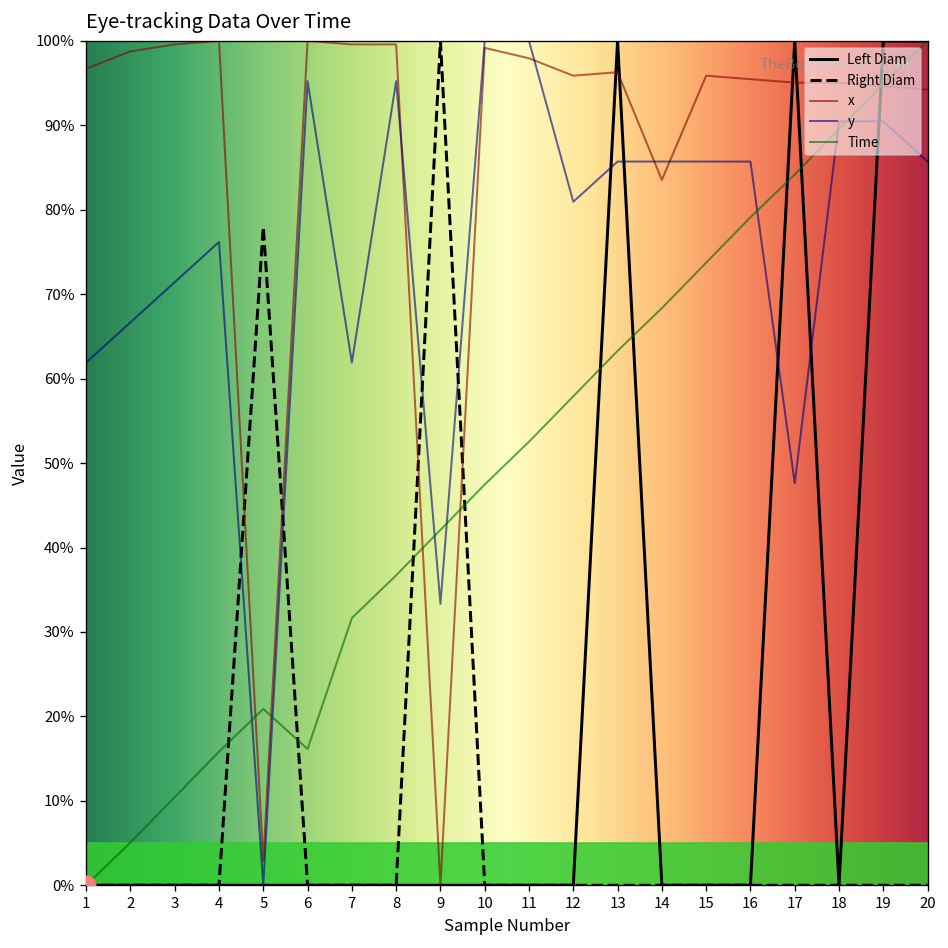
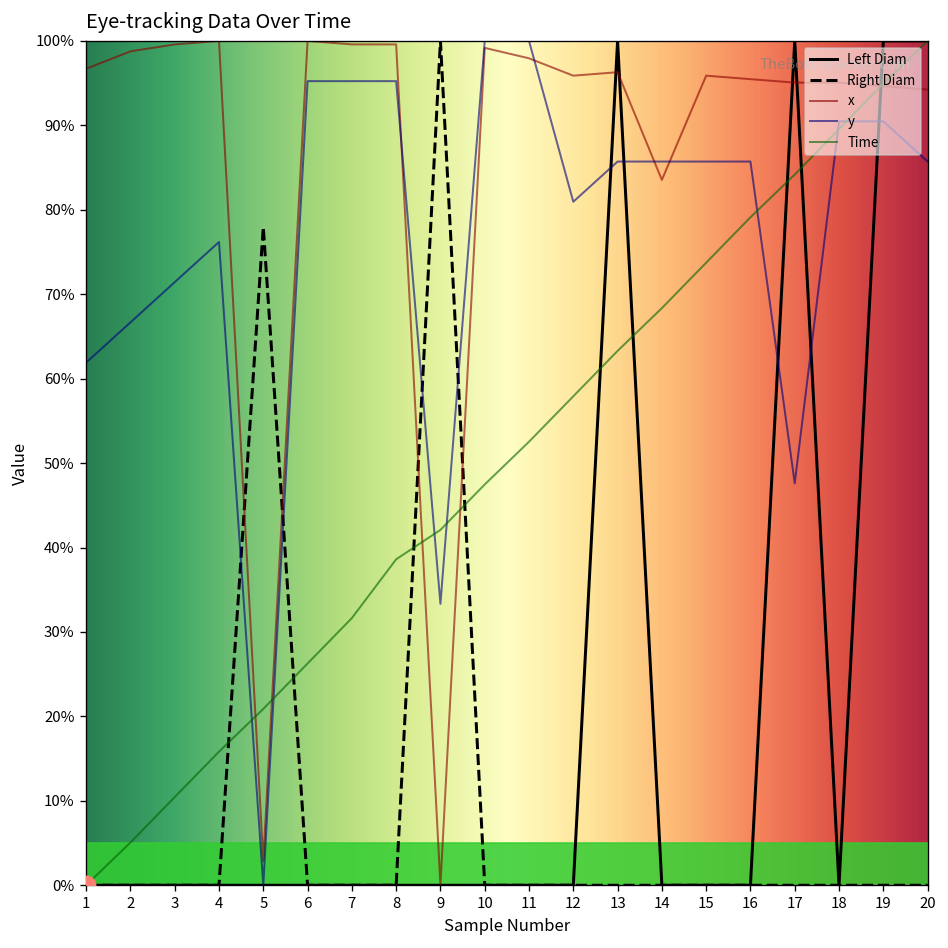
  {
    "x": {
      "1": "97%",
      "2": "99%",
      "3": "100%",
      "7": "100%",
      "8": "100%",
      "10": "99%",
      "11": "98%",
      "12": "96%",
      "13": "96%",
      "14": "84%",
      "15": "96%",
      "16": "95%",
      "17": "95%",
      "20": "94%"
    },
    "y": {
      "1": "62%",
      "2": "67%",
      "3": "71%",
      "4": "76%",
      "6": "95%",
-     "7": "62%",
+     "7": "95%",
      "8": "95%",
      "9": "33%",
      "12": "81%",
      "13": "86%",
      "14": "86%",
      "15": "86%",
      "16": "86%",
      "17": "48%",
      "20": "86%"
    },
    "Time": {
      "2": "5%",
      "3": "10%",
      "4": "16%",
      "5": "21%",
-     "6": "16%",
+     "6": "26%",
      "7": "32%",
-     "8": "37%",
+     "8": "39%",
      "9": "42%",
      "10": "47%",
      "11": "53%",
      "12": "58%",
      "13": "63%",
      "14": "68%",
      "15": "74%",
      "16": "79%",
      "17": "84%"
    }
  }
